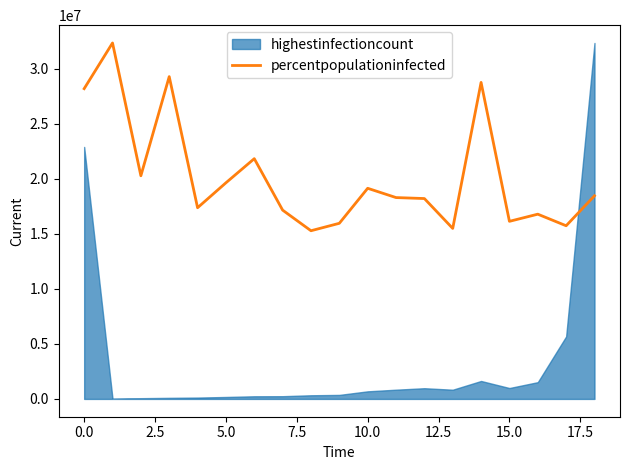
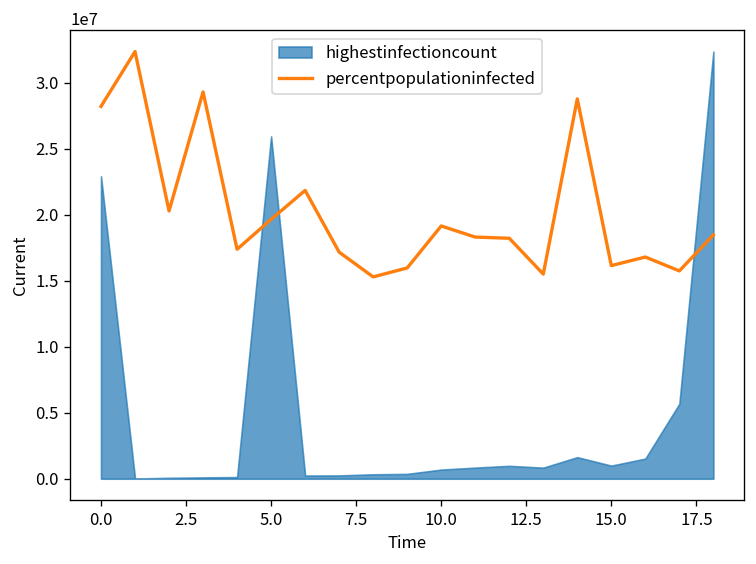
  {
    "percentpopulationinfected": {
      "0.0": 28200000,
      "5.0": 19600000,
      "10.0": 19100000,
      "15.0": 16100000
    },
    "highestinfectioncount": {
      "0.0": 22900000,
-     "5.0": 200000,
+     "5.0": 25900000,
      "10.0": 700000,
      "15.0": 1000000
    }
  }
